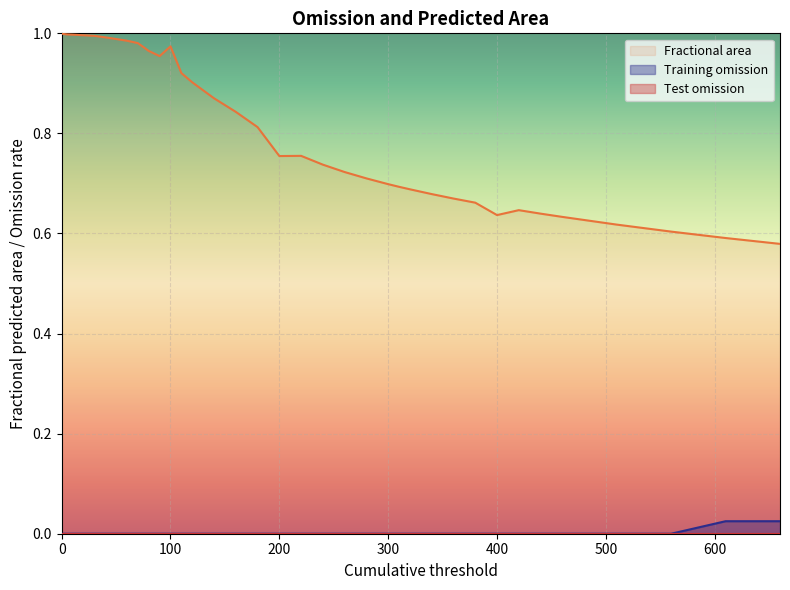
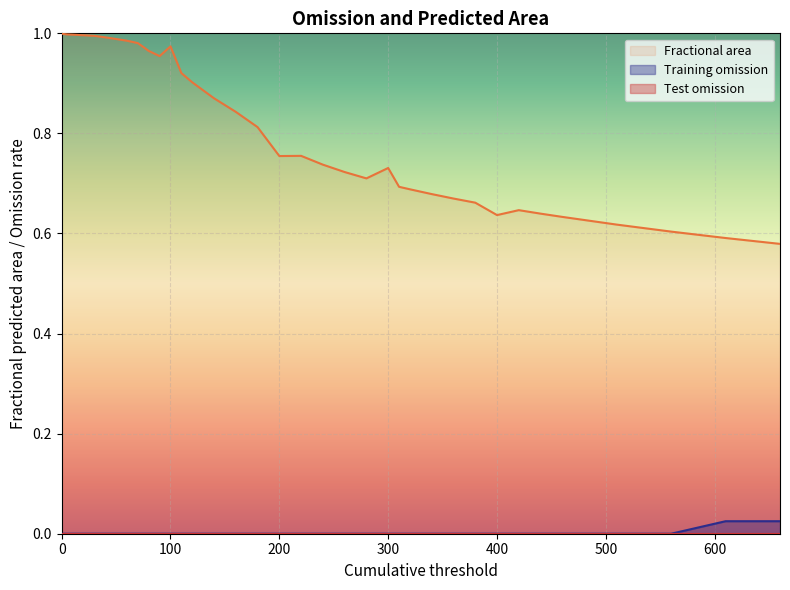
  {
    "Fractional area": {
      "0": 1.00,
      "100": 0.97,
      "200": 0.75,
-     "300": 0.70,
+     "300": 0.73,
      "400": 0.64
    }
  }
